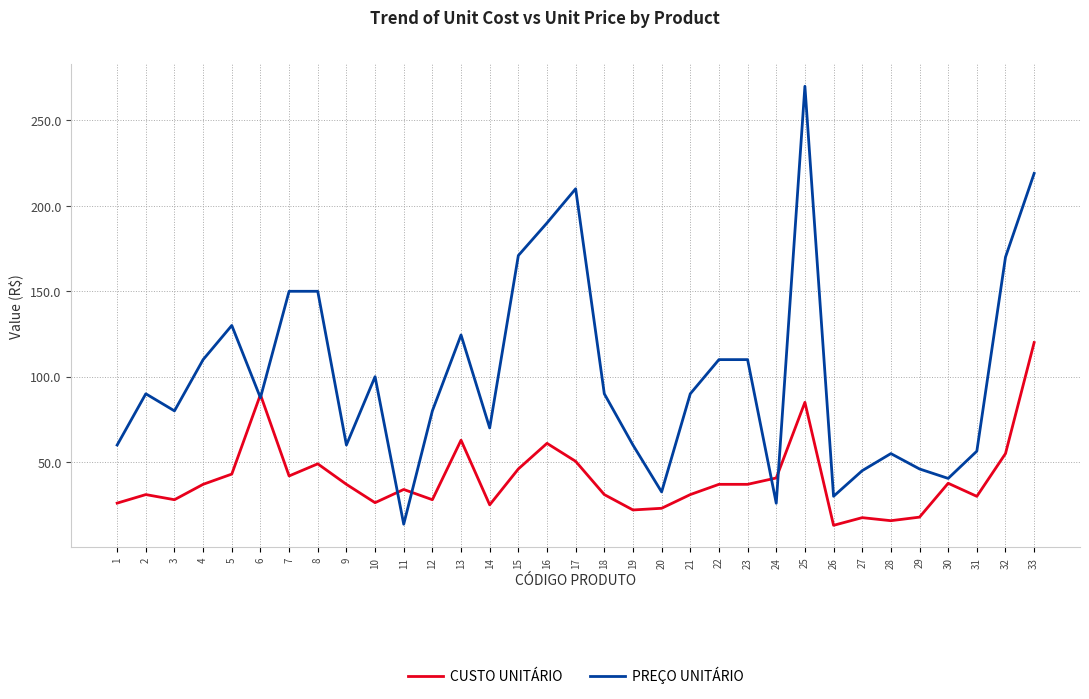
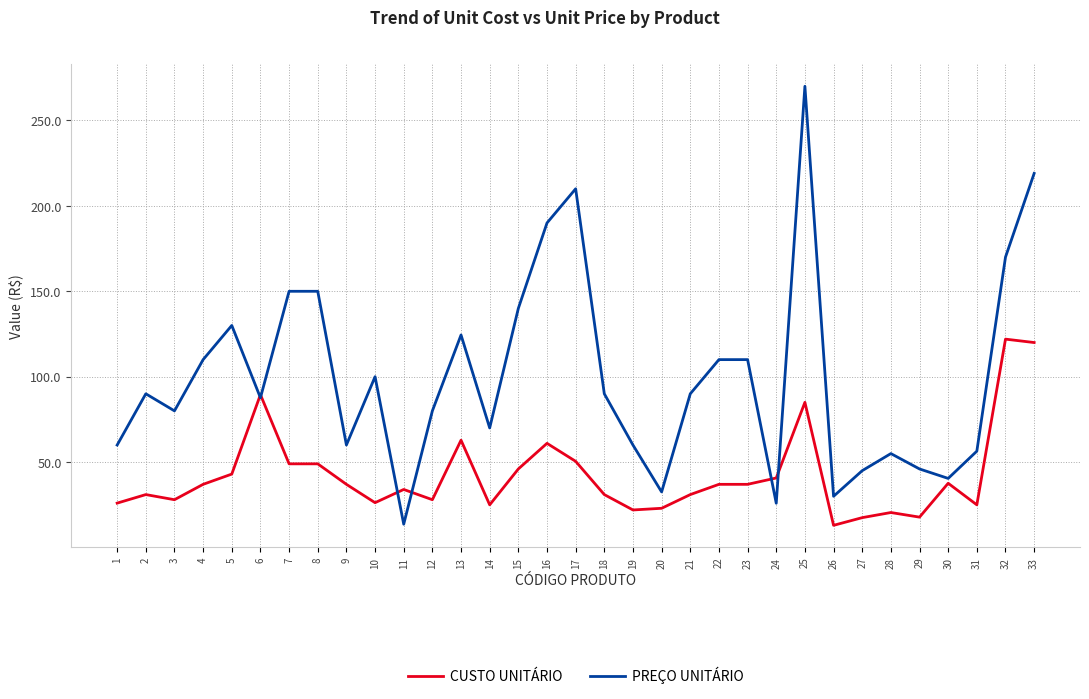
  {
    "CUSTO UNITÁRIO": {
      "1": 26,
      "2": 31,
      "3": 28,
      "4": 37,
      "5": 43,
      "6": 90,
-     "7": 42,
+     "7": 49,
      "8": 49,
      "9": 37,
      "10": 26,
      "11": 34,
      "12": 28,
      "13": 63,
      "14": 25,
      "15": 46,
      "16": 61,
      "17": 50,
      "18": 31,
      "19": 22,
      "20": 23,
      "21": 31,
      "22": 37,
      "23": 37,
      "24": 41,
      "25": 85,
      "26": 13,
      "27": 17,
-     "28": 16,
+     "28": 20,
      "29": 18,
      "30": 38,
-     "31": 30,
-     "32": 55,
+     "31": 25,
+     "32": 122,
      "33": 120
    },
    "PREÇO UNITÁRIO": {
      "1": 60,
      "2": 90,
      "3": 80,
      "4": 110,
      "5": 130,
      "6": 88,
      "7": 150,
      "8": 150,
      "9": 60,
      "10": 100,
      "11": 14,
      "12": 80,
      "13": 124,
      "14": 70,
-     "15": 171,
+     "15": 140,
      "16": 190,
      "17": 210,
      "18": 90,
      "19": 60,
      "20": 33,
      "21": 90,
      "22": 110,
      "23": 110,
      "24": 26,
      "25": 270,
      "26": 30,
      "27": 45,
      "28": 55,
      "29": 46,
      "30": 40,
      "31": 56,
      "32": 170,
      "33": 219
    }
  }
